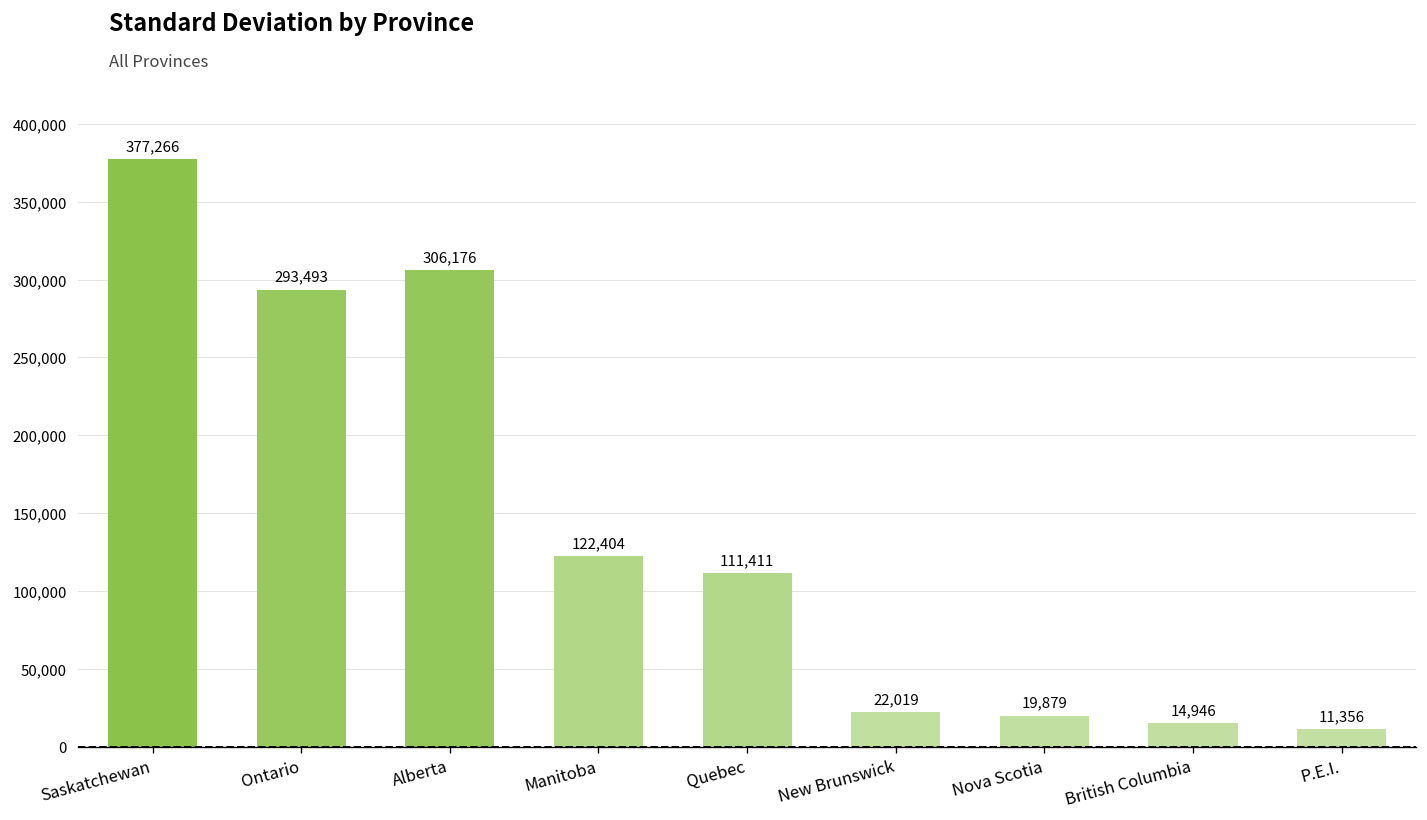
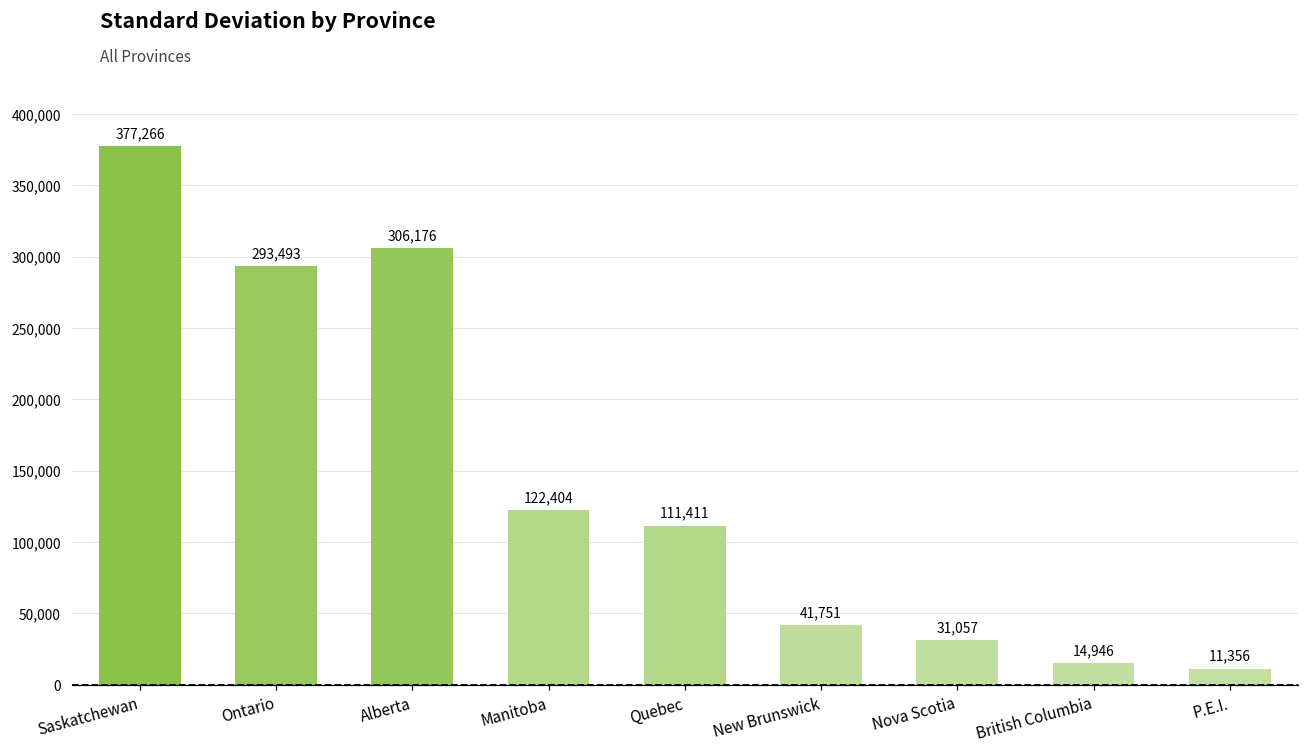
  {
    "Saskatchewan": "377,266",
    "Ontario": "293,493",
    "Alberta": "306,176",
    "Manitoba": "122,404",
    "Quebec": "111,411",
-   "New Brunswick": "22,019",
-   "Nova Scotia": "19,879",
+   "New Brunswick": "41,751",
+   "Nova Scotia": "31,057",
    "British Columbia": "14,946",
    "P.E.I.": "11,356"
  }
